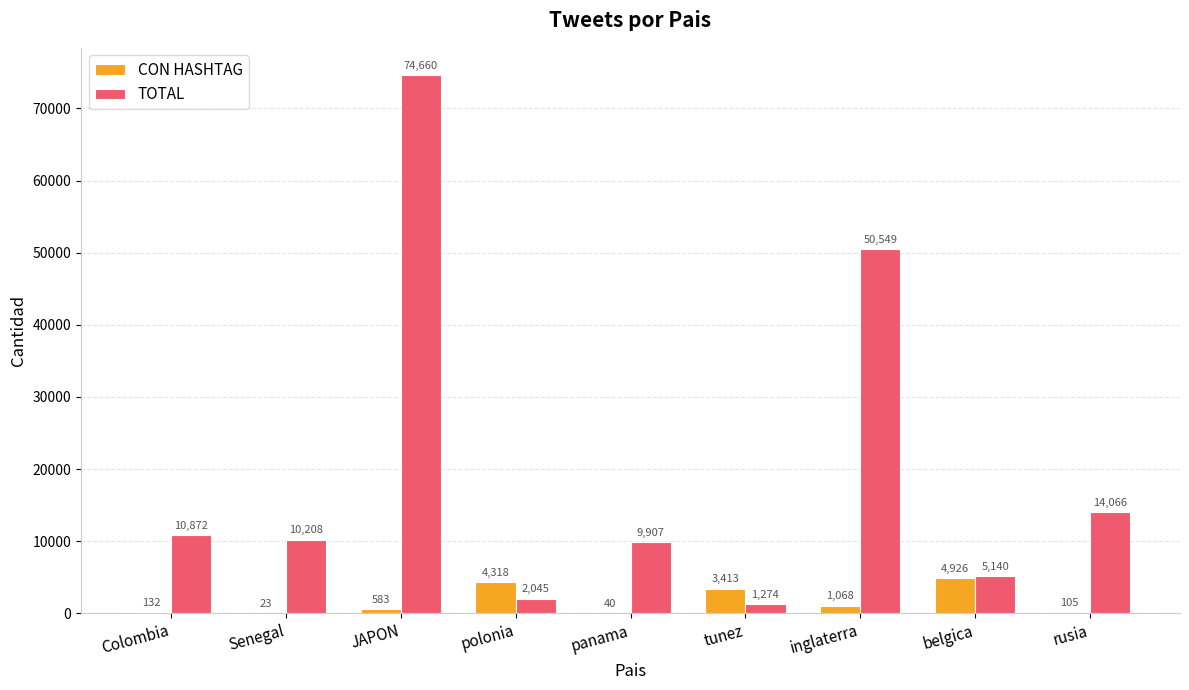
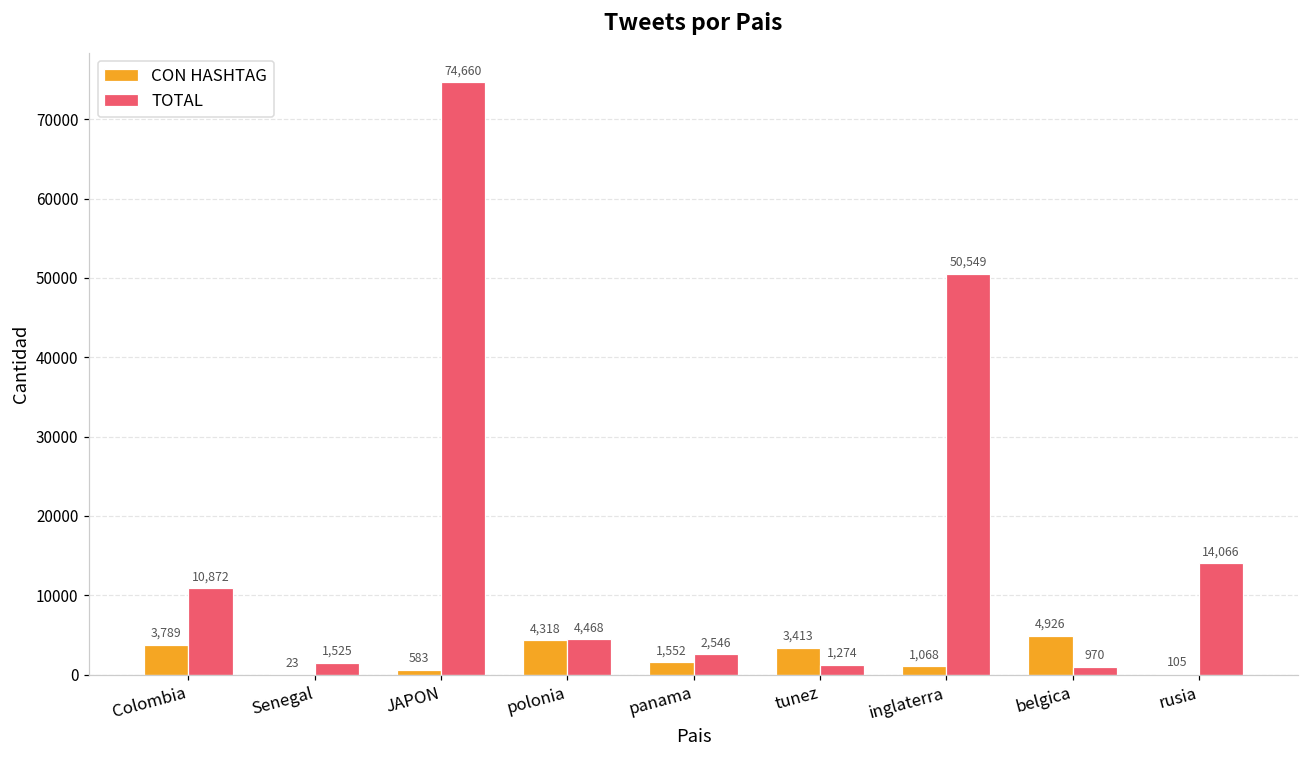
  {
    "CON HASHTAG": {
-     "Colombia": "132",
+     "Colombia": "3,789",
      "Senegal": "23",
      "JAPON": "583",
      "polonia": "4,318",
-     "panama": "40",
+     "panama": "1,552",
      "tunez": "3,413",
      "inglaterra": "1,068",
      "belgica": "4,926",
      "rusia": "105"
    },
    "TOTAL": {
      "Colombia": "10,872",
-     "Senegal": "10,208",
+     "Senegal": "1,525",
      "JAPON": "74,660",
-     "polonia": "2,045",
-     "panama": "9,907",
+     "polonia": "4,468",
+     "panama": "2,546",
      "tunez": "1,274",
      "inglaterra": "50,549",
-     "belgica": "5,140",
+     "belgica": "970",
      "rusia": "14,066"
    }
  }
